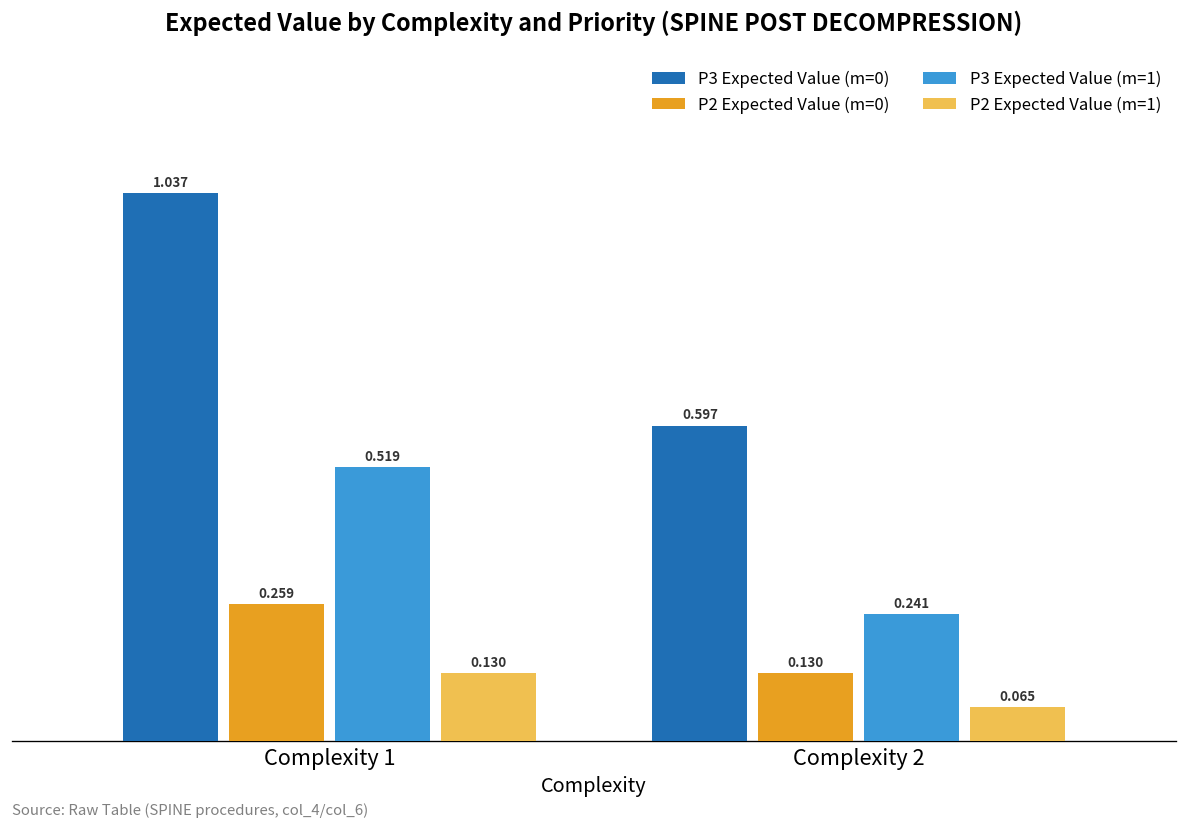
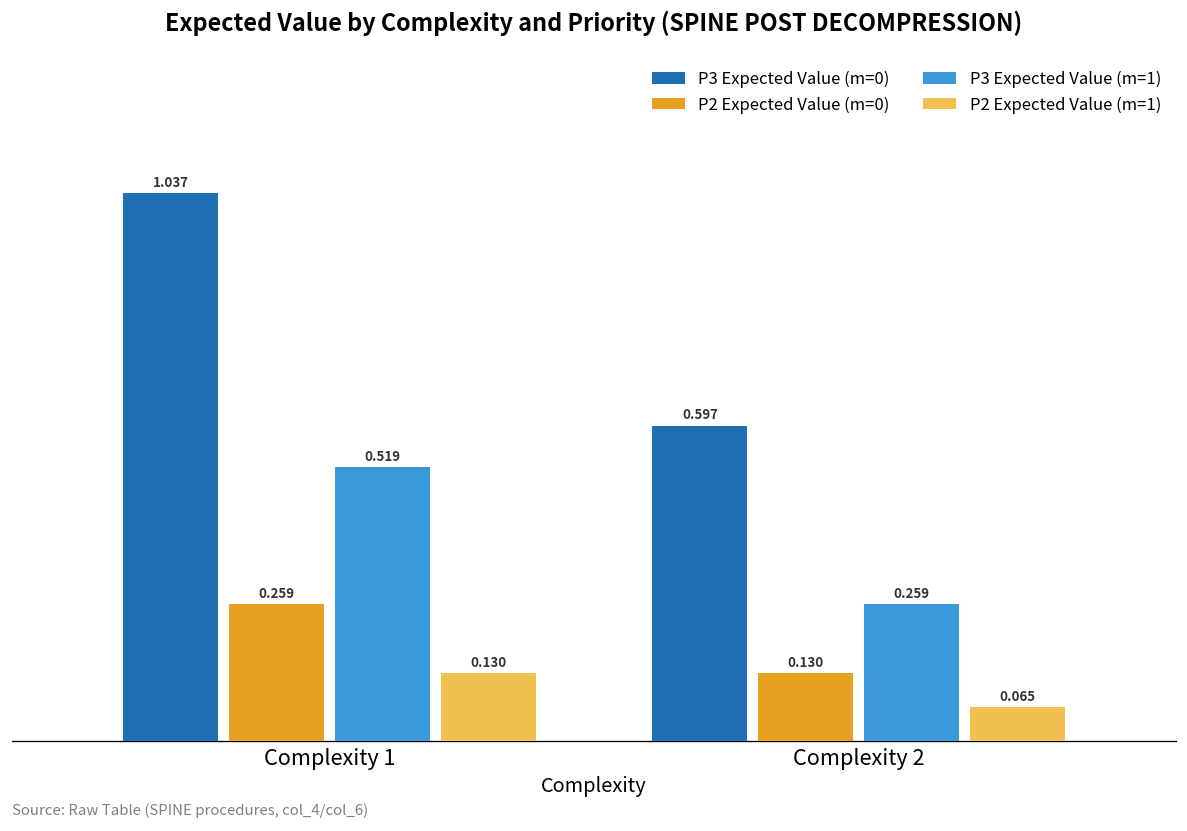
  {
    "P3 Expected Value (m=0)": {
      "Complexity 1": 1.037,
      "Complexity 2": 0.597
    },
    "P3 Expected Value (m=1)": {
      "Complexity 1": 0.519,
-     "Complexity 2": 0.241
+     "Complexity 2": 0.259
    }
  }
